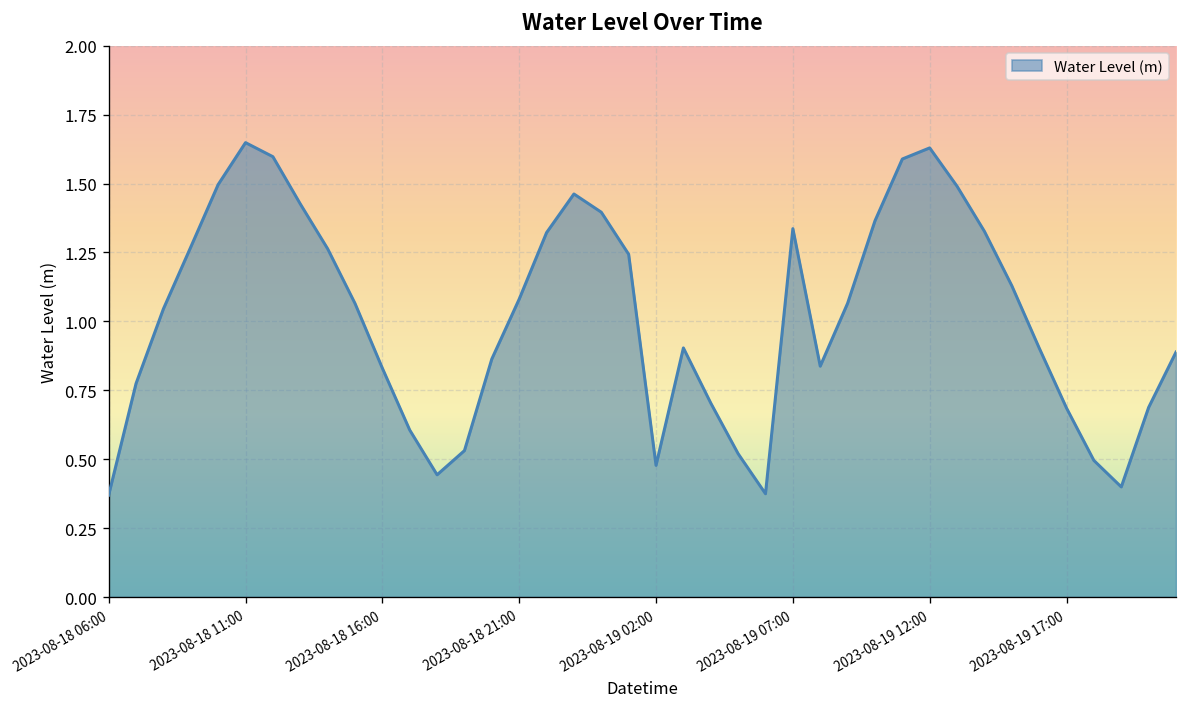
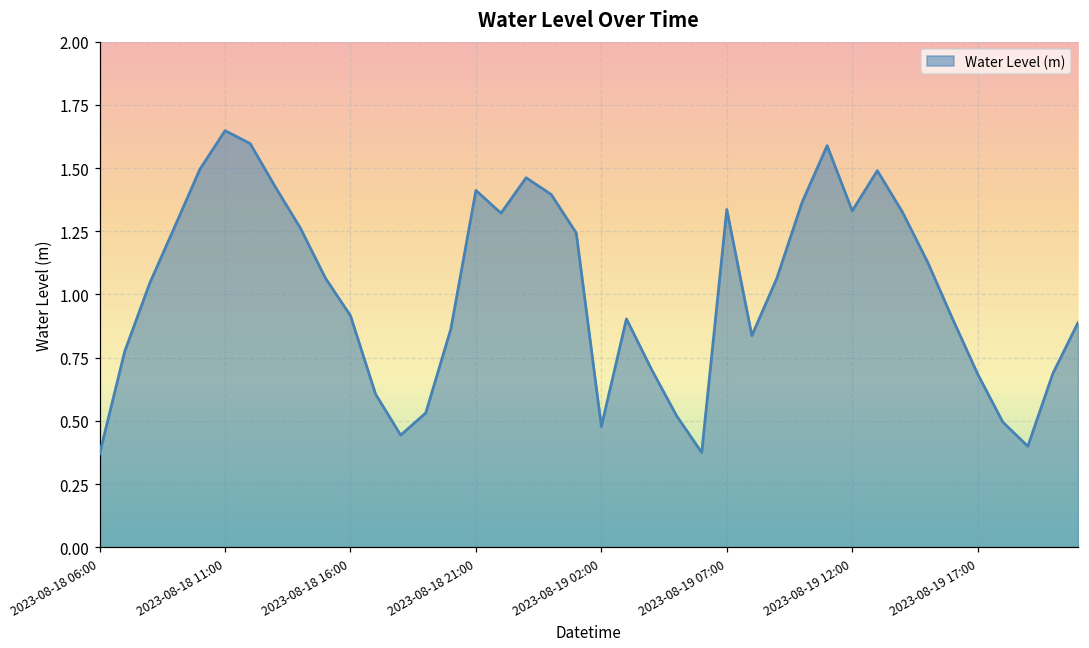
  {
    "2023-08-18 06:00": 0.37,
    "2023-08-18 11:00": 1.65,
-   "2023-08-18 16:00": 0.83,
-   "2023-08-18 21:00": 1.08,
+   "2023-08-18 16:00": 0.92,
+   "2023-08-18 21:00": 1.41,
    "2023-08-19 02:00": 0.48,
    "2023-08-19 07:00": 1.34,
-   "2023-08-19 12:00": 1.63,
+   "2023-08-19 12:00": 1.33,
    "2023-08-19 17:00": 0.69
  }
